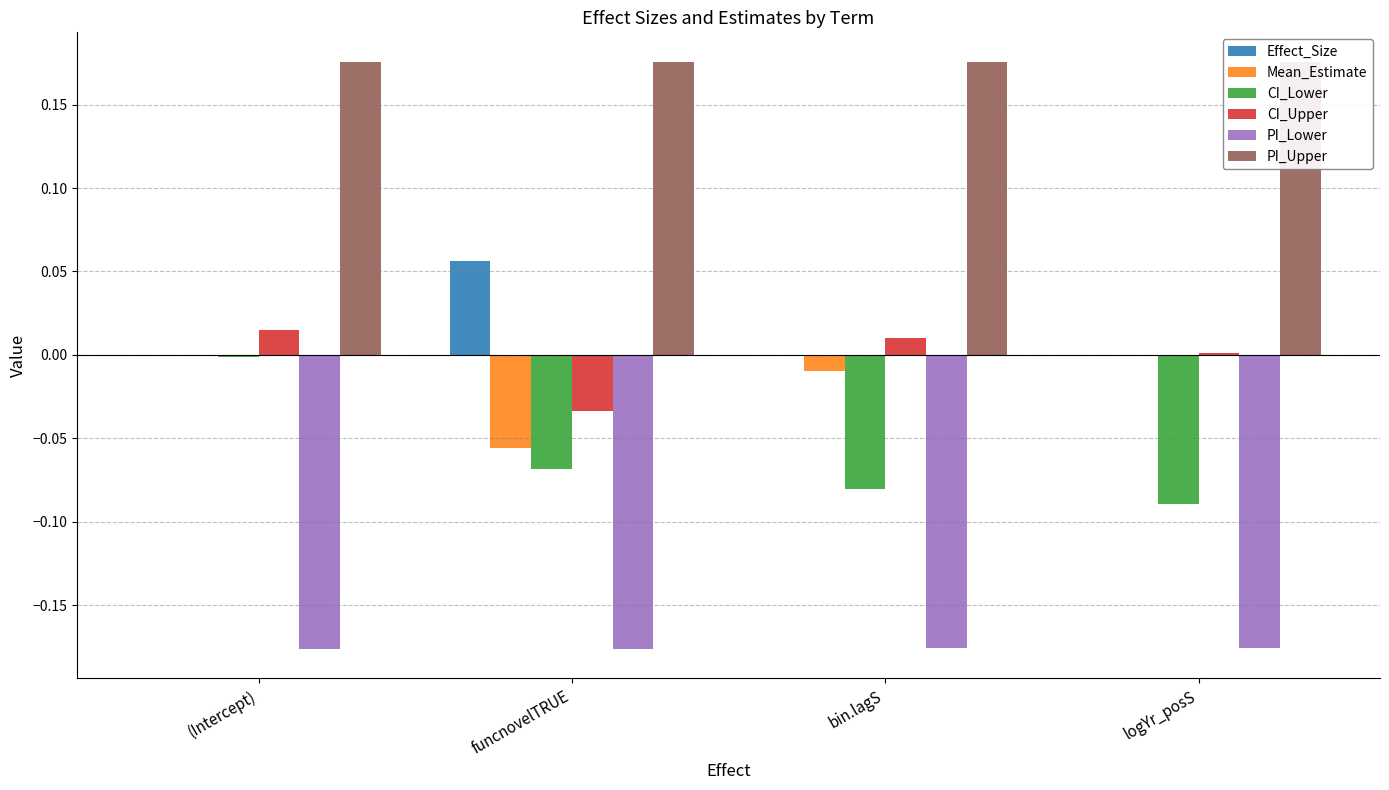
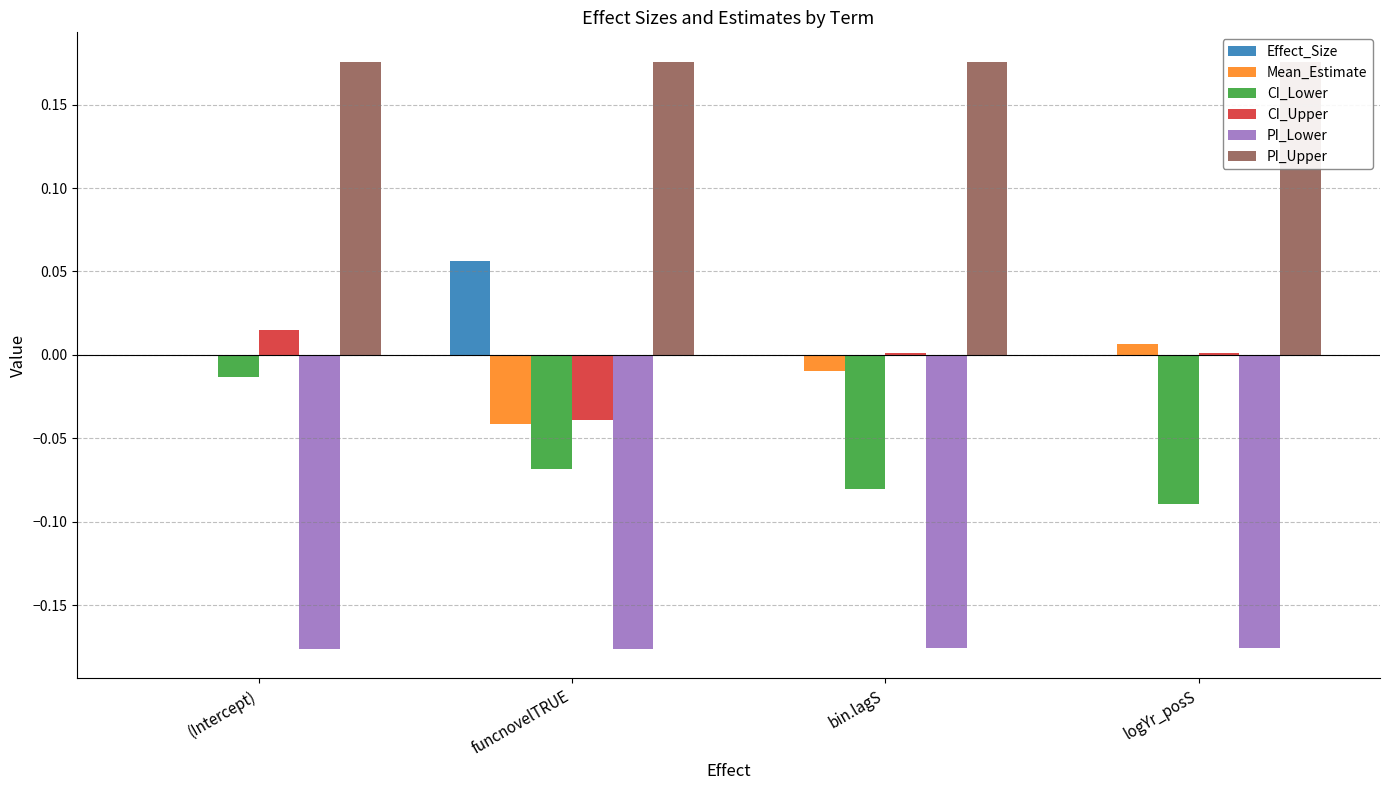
  {
    "Effect_Size": {
      "funcnovelTRUE": 0.056
    },
    "Mean_Estimate": {
-     "funcnovelTRUE": -0.056,
+     "funcnovelTRUE": -0.041,
      "bin.lagS": -0.010,
-     "logYr_posS": 0.000
+     "logYr_posS": 0.007
    },
    "CI_Lower": {
-     "(Intercept)": -0.001,
+     "(Intercept)": -0.013,
      "funcnovelTRUE": -0.068,
      "bin.lagS": -0.080,
      "logYr_posS": -0.089
    },
    "CI_Upper": {
      "(Intercept)": 0.015,
-     "funcnovelTRUE": -0.034,
-     "bin.lagS": 0.010
+     "funcnovelTRUE": -0.039,
+     "bin.lagS": 0.001
    },
    "PI_Lower": {
      "(Intercept)": -0.176,
      "funcnovelTRUE": -0.176,
      "bin.lagS": -0.176,
      "logYr_posS": -0.176
    },
    "PI_Upper": {
      "(Intercept)": 0.175,
      "funcnovelTRUE": 0.175,
      "bin.lagS": 0.176
    }
  }
